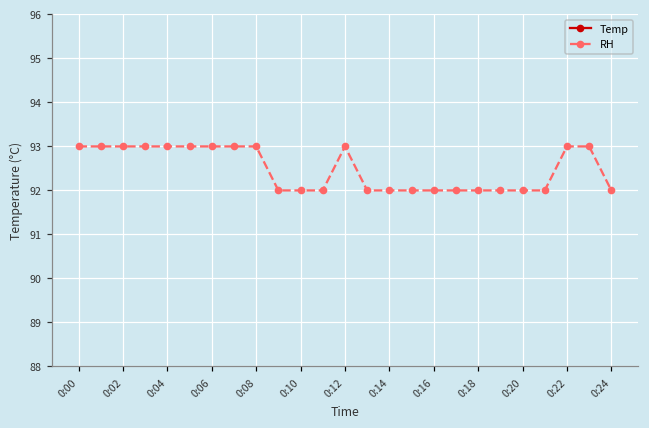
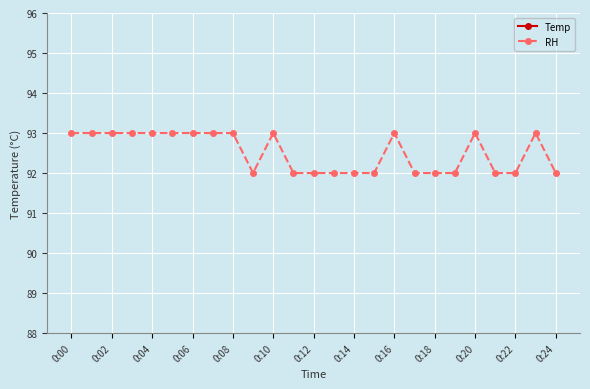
  {
    "RH": {
      "0:00": 93,
      "0:02": 93,
      "0:04": 93,
      "0:06": 93,
      "0:08": 93,
-     "0:10": 92,
-     "0:12": 93,
+     "0:10": 93,
+     "0:12": 92,
      "0:14": 92,
-     "0:16": 92,
+     "0:16": 93,
      "0:18": 92,
-     "0:20": 92,
-     "0:22": 93,
+     "0:20": 93,
+     "0:22": 92,
      "0:24": 92
    }
  }
